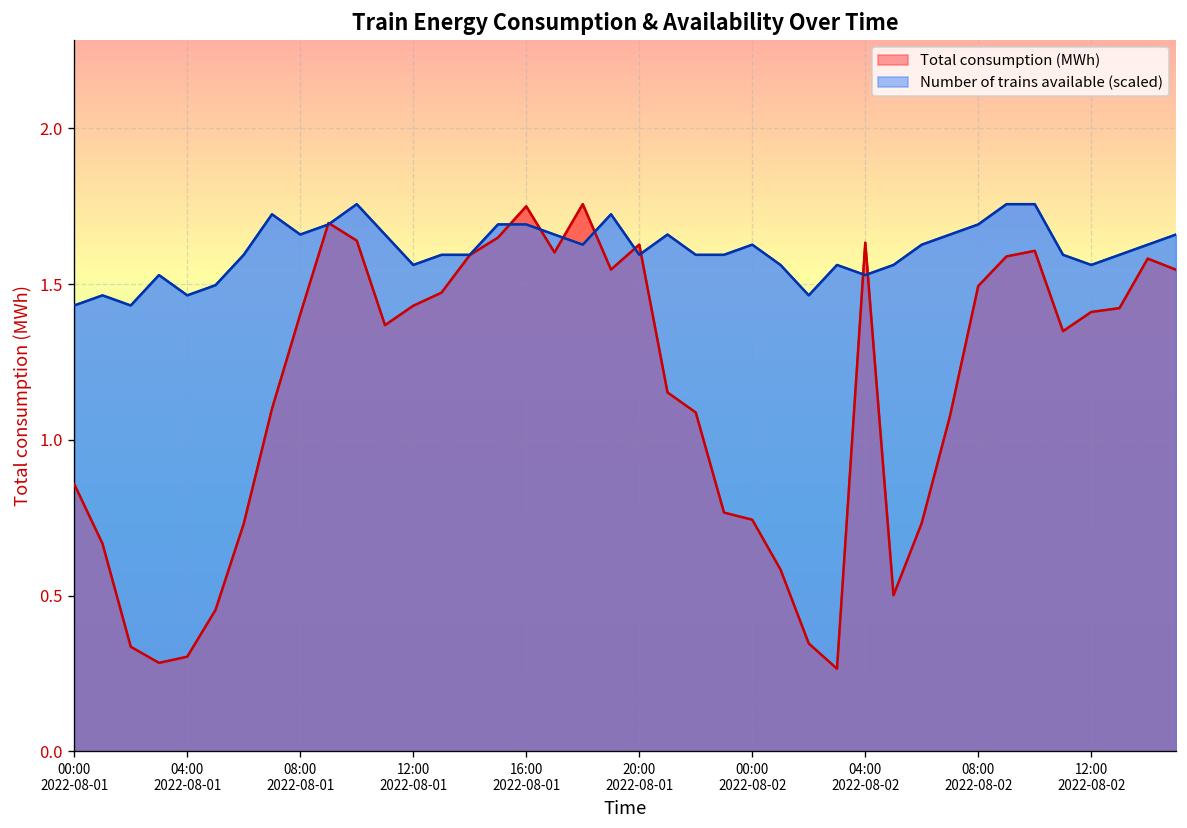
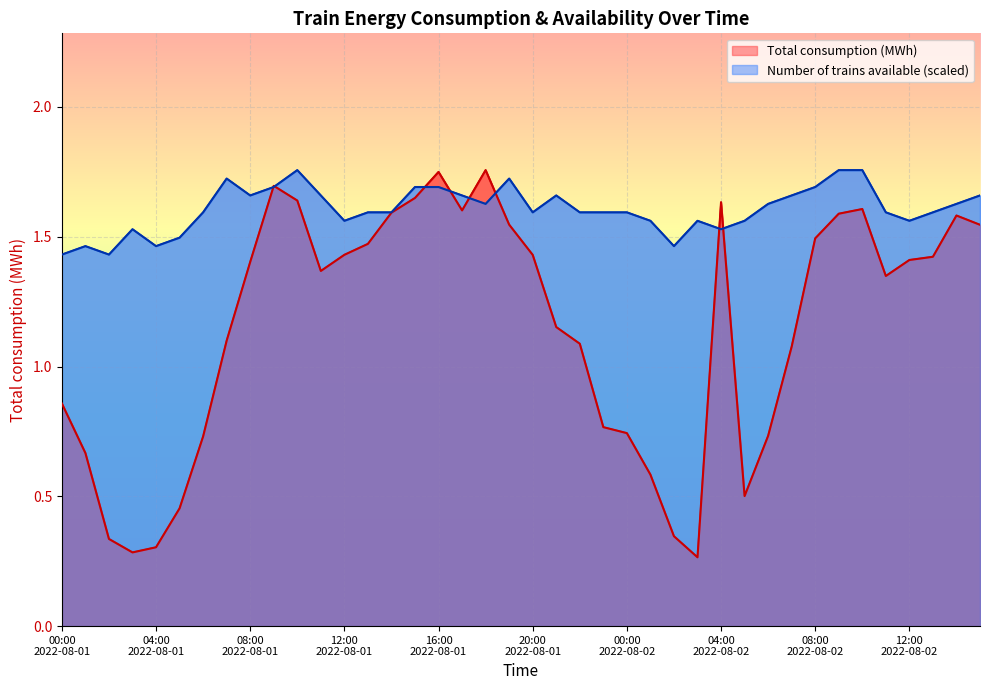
  {
    "Total consumption (MWh)": {
      "00:00 2022-08-01": 0.86,
      "04:00 2022-08-01": 0.30,
      "08:00 2022-08-01": 1.40,
      "12:00 2022-08-01": 1.43,
      "16:00 2022-08-01": 1.75,
-     "20:00 2022-08-01": 1.63,
+     "20:00 2022-08-01": 1.43,
      "00:00 2022-08-02": 0.74,
      "04:00 2022-08-02": 1.63,
      "08:00 2022-08-02": 1.49,
      "12:00 2022-08-02": 1.41
    },
    "Number of trains available (scaled)": {
      "00:00 2022-08-01": 1.43,
      "04:00 2022-08-01": 1.46,
      "08:00 2022-08-01": 1.66,
      "12:00 2022-08-01": 1.56,
      "16:00 2022-08-01": 1.69,
      "20:00 2022-08-01": 1.59,
-     "00:00 2022-08-02": 1.63,
+     "00:00 2022-08-02": 1.59,
      "04:00 2022-08-02": 1.53,
      "08:00 2022-08-02": 1.69,
      "12:00 2022-08-02": 1.56
    }
  }
